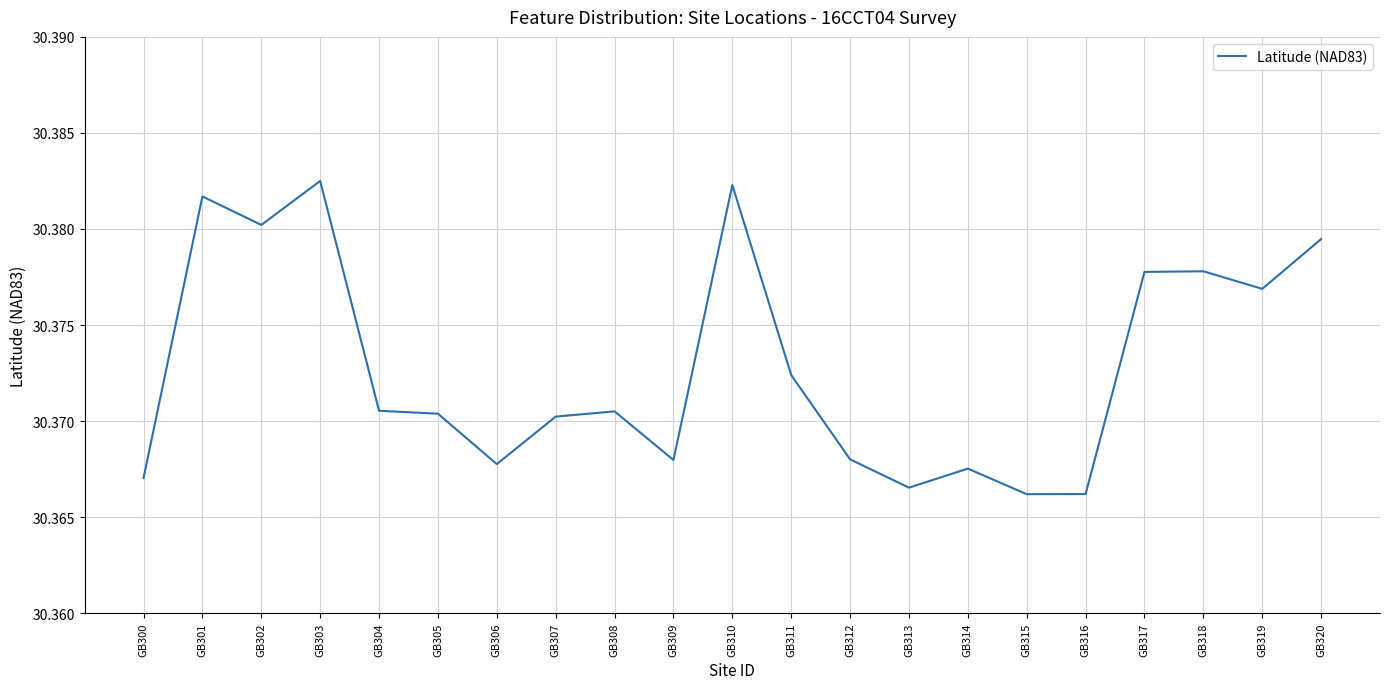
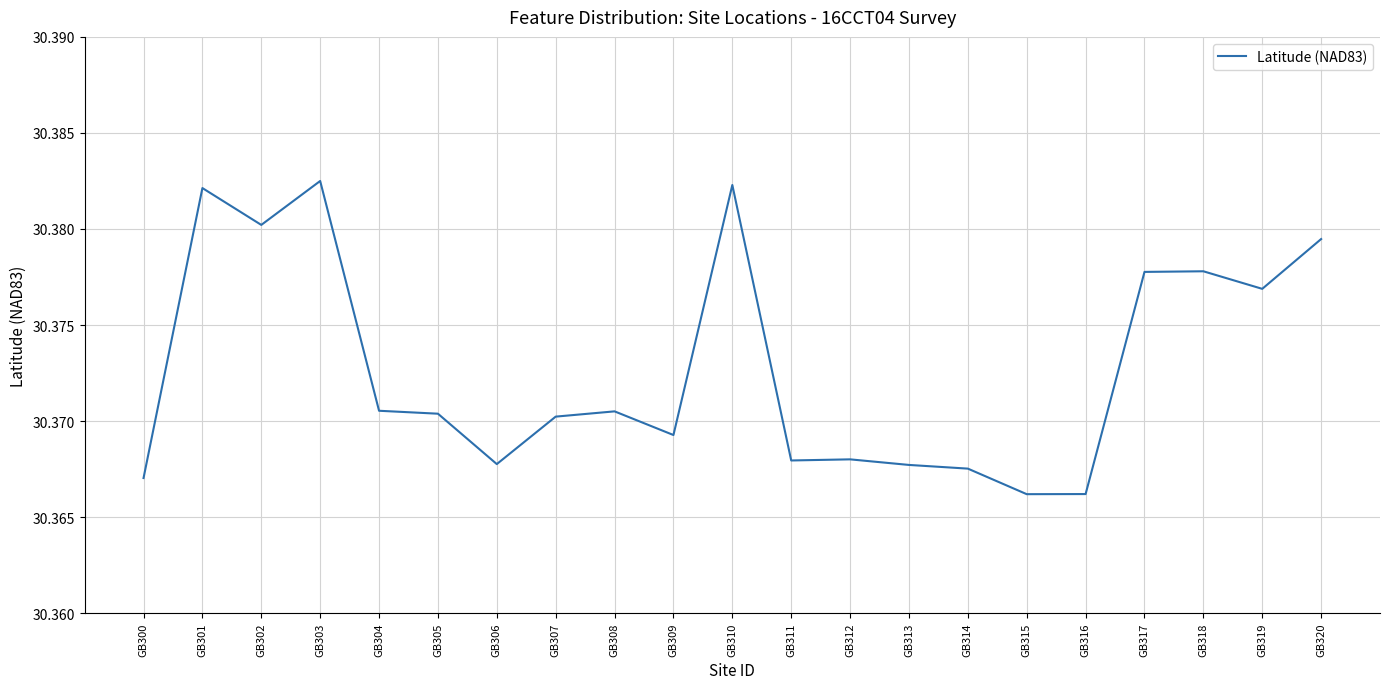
  {
    "GB300": 30.3670,
-   "GB301": 30.3817,
+   "GB301": 30.3821,
    "GB302": 30.3802,
    "GB303": 30.3825,
    "GB304": 30.3705,
    "GB305": 30.3704,
    "GB306": 30.3678,
    "GB307": 30.3702,
    "GB308": 30.3705,
-   "GB309": 30.3680,
+   "GB309": 30.3693,
    "GB310": 30.3823,
-   "GB311": 30.3724,
+   "GB311": 30.3680,
    "GB312": 30.3680,
-   "GB313": 30.3665,
+   "GB313": 30.3677,
    "GB314": 30.3675,
    "GB315": 30.3662,
    "GB316": 30.3662,
    "GB317": 30.3778,
    "GB318": 30.3778,
    "GB319": 30.3769,
    "GB320": 30.3795
  }
